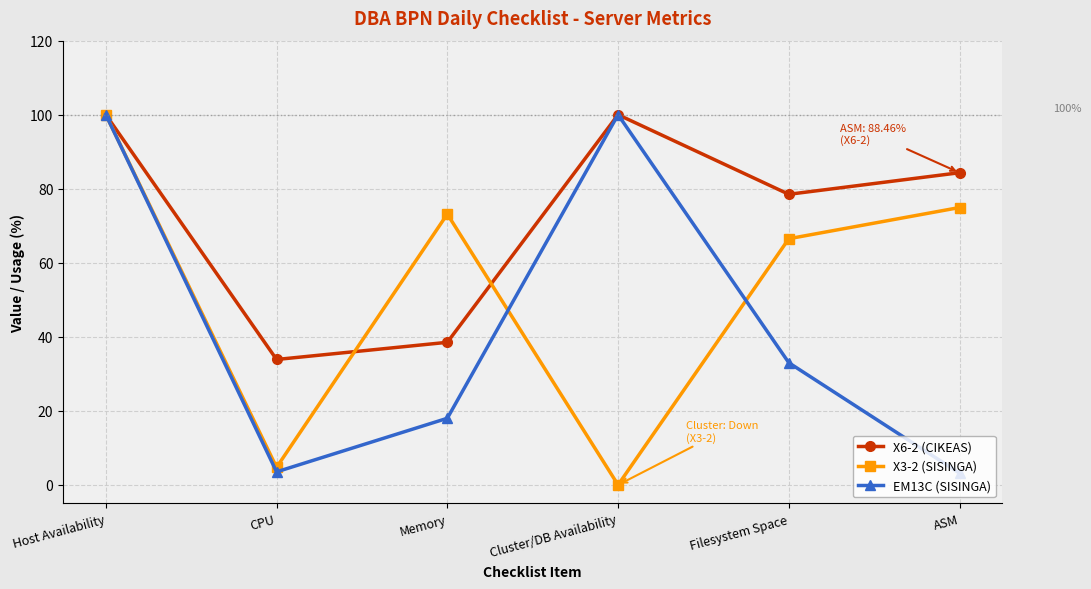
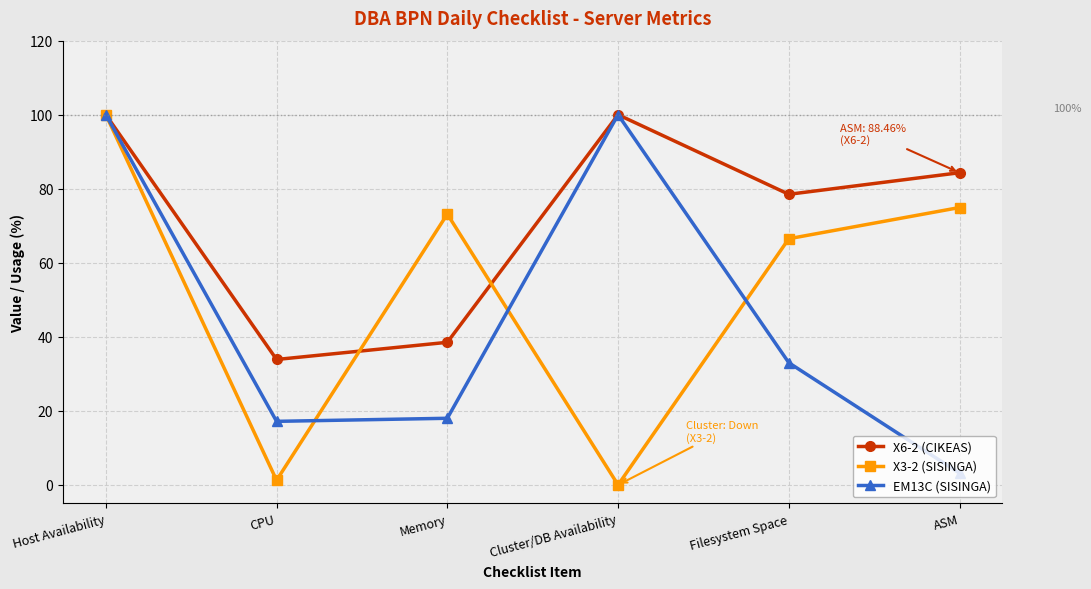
  {
    "X6-2 (CIKEAS)": {
      "CPU": 34,
      "Memory": 39,
      "Filesystem Space": 79
    },
    "X3-2 (SISINGA)": {
-     "CPU": 5,
+     "CPU": 1,
      "Memory": 73,
      "Filesystem Space": 67,
      "ASM": 75
    },
    "EM13C (SISINGA)": {
-     "CPU": 4,
+     "CPU": 17,
      "Memory": 18,
      "Filesystem Space": 33
    }
  }
